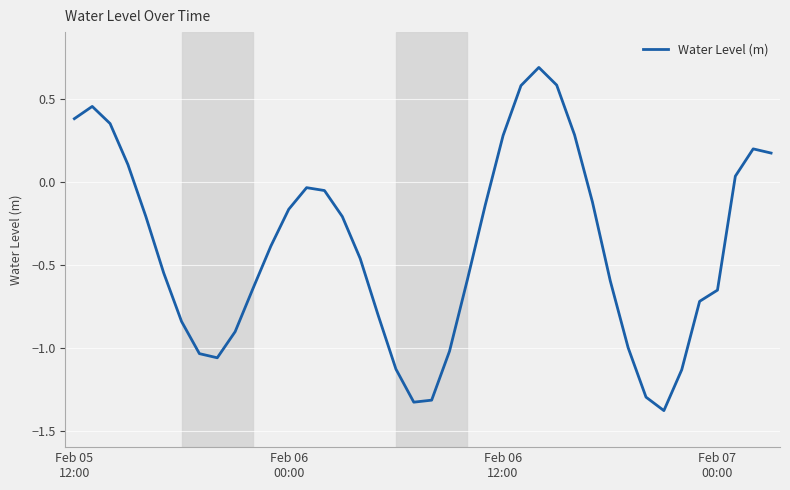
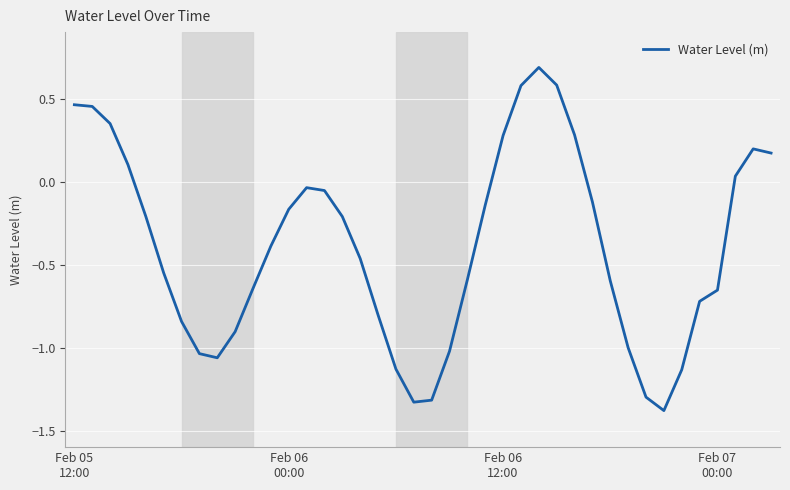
  {
-   "Feb 05 12:00": 0.38,
+   "Feb 05 12:00": 0.46,
    "Feb 06 00:00": -0.17,
    "Feb 06 12:00": 0.28,
    "Feb 07 00:00": -0.65
  }
